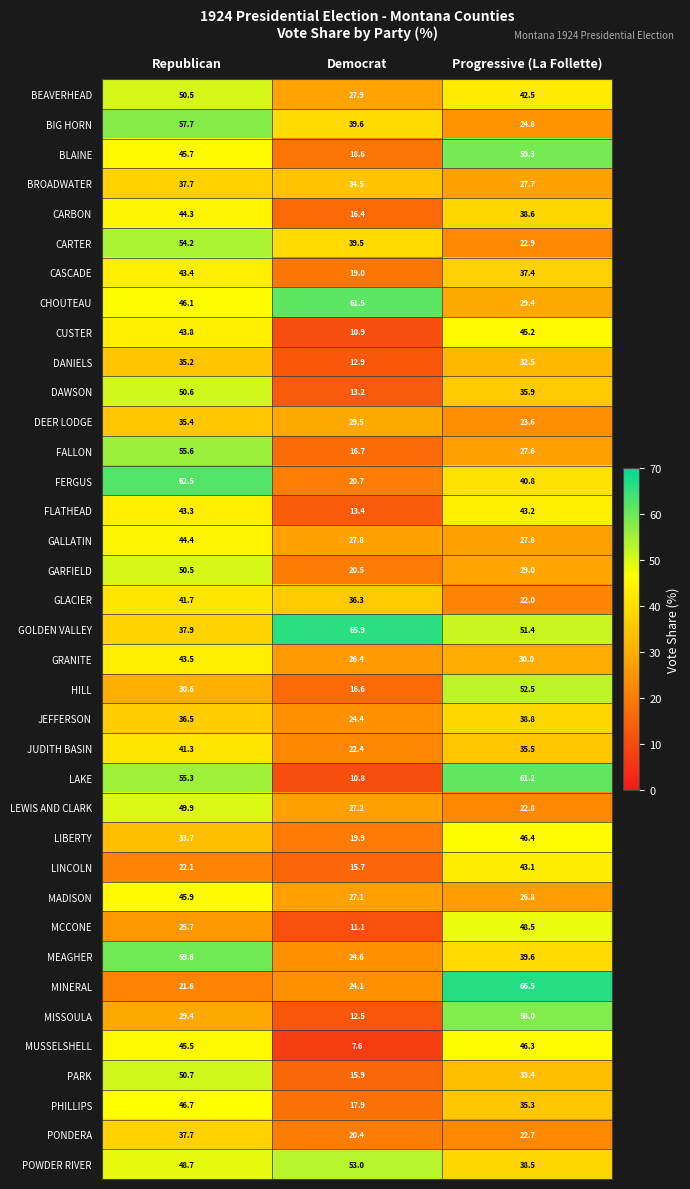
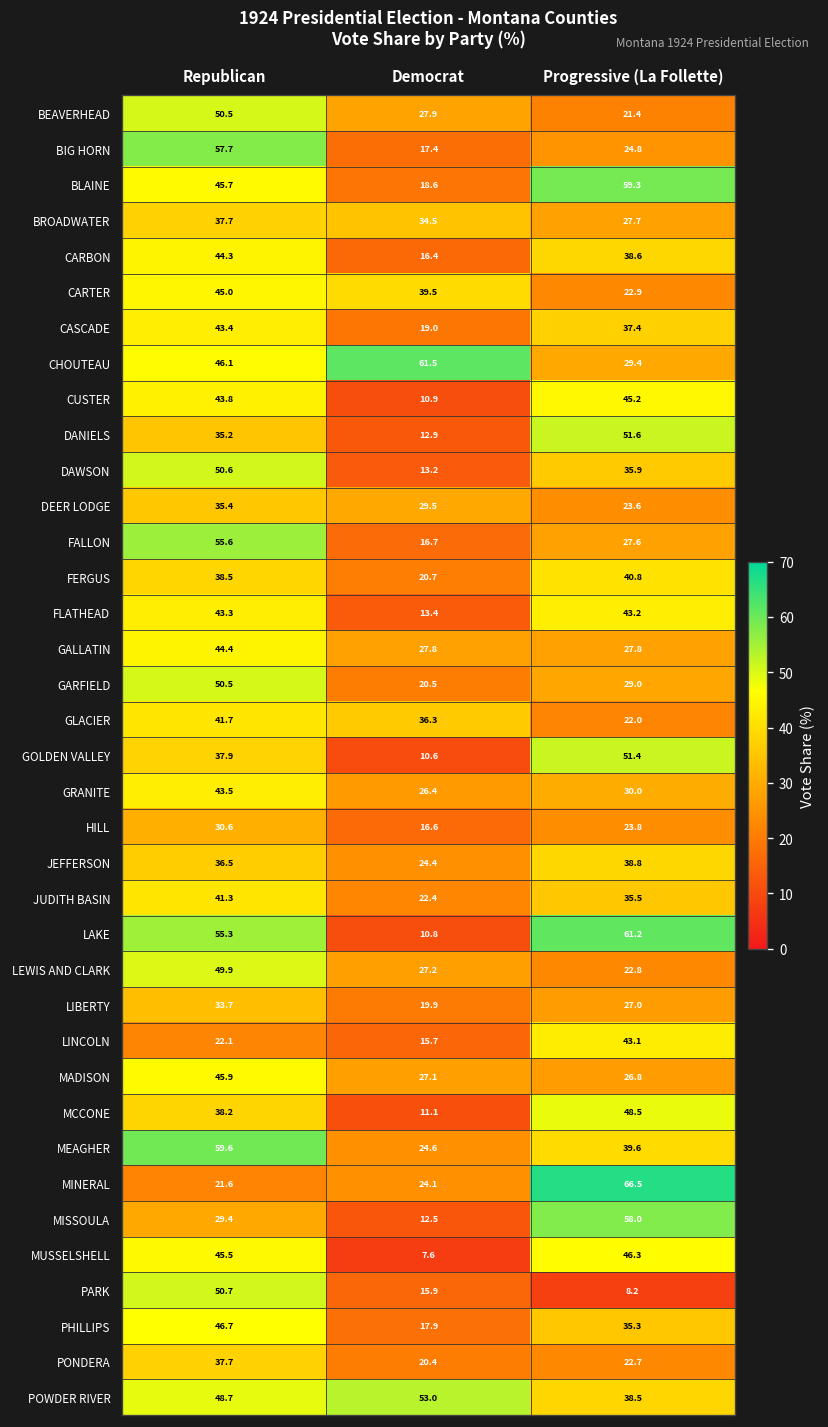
  {
    "BEAVERHEAD": {
      "Republican": 50.5,
      "Democrat": 27.9,
-     "Progressive (La Follette)": 42.5
+     "Progressive (La Follette)": 21.4
    },
    "BIG HORN": {
      "Republican": 57.7,
-     "Democrat": 39.6,
+     "Democrat": 17.4,
      "Progressive (La Follette)": 24.8
    },
    "BLAINE": {
      "Republican": 45.7,
      "Democrat": 18.6,
      "Progressive (La Follette)": 59.3
    },
    "BROADWATER": {
      "Republican": 37.7,
      "Democrat": 34.5,
      "Progressive (La Follette)": 27.7
    },
    "CARBON": {
      "Republican": 44.3,
      "Democrat": 16.4,
      "Progressive (La Follette)": 38.6
    },
    "CARTER": {
-     "Republican": 54.2,
+     "Republican": 45.0,
      "Democrat": 39.5,
      "Progressive (La Follette)": 22.9
    },
    "CASCADE": {
      "Republican": 43.4,
      "Democrat": 19.0,
      "Progressive (La Follette)": 37.4
    },
    "CHOUTEAU": {
      "Republican": 46.1,
      "Democrat": 61.5,
      "Progressive (La Follette)": 29.4
    },
    "CUSTER": {
      "Republican": 43.8,
      "Democrat": 10.9,
      "Progressive (La Follette)": 45.2
    },
    "DANIELS": {
      "Republican": 35.2,
      "Democrat": 12.9,
-     "Progressive (La Follette)": 32.5
+     "Progressive (La Follette)": 51.6
    },
    "DAWSON": {
      "Republican": 50.6,
      "Democrat": 13.2,
      "Progressive (La Follette)": 35.9
    },
    "DEER LODGE": {
      "Republican": 35.4,
      "Democrat": 29.5,
      "Progressive (La Follette)": 23.6
    },
    "FALLON": {
      "Republican": 55.6,
      "Democrat": 16.7,
      "Progressive (La Follette)": 27.6
    },
    "FERGUS": {
-     "Republican": 62.5,
+     "Republican": 38.5,
      "Democrat": 20.7,
      "Progressive (La Follette)": 40.8
    },
    "FLATHEAD": {
      "Republican": 43.3,
      "Democrat": 13.4,
      "Progressive (La Follette)": 43.2
    },
    "GALLATIN": {
      "Republican": 44.4,
      "Democrat": 27.8,
      "Progressive (La Follette)": 27.8
    },
    "GARFIELD": {
      "Republican": 50.5,
      "Democrat": 20.5,
      "Progressive (La Follette)": 29.0
    },
    "GLACIER": {
      "Republican": 41.7,
      "Democrat": 36.3,
      "Progressive (La Follette)": 22.0
    },
    "GOLDEN VALLEY": {
      "Republican": 37.9,
-     "Democrat": 65.9,
+     "Democrat": 10.6,
      "Progressive (La Follette)": 51.4
    },
    "GRANITE": {
      "Republican": 43.5,
      "Democrat": 26.4,
      "Progressive (La Follette)": 30.0
    },
    "HILL": {
      "Republican": 30.6,
      "Democrat": 16.6,
-     "Progressive (La Follette)": 52.5
+     "Progressive (La Follette)": 23.8
    },
    "JEFFERSON": {
      "Republican": 36.5,
      "Democrat": 24.4,
      "Progressive (La Follette)": 38.8
    },
    "JUDITH BASIN": {
      "Republican": 41.3,
      "Democrat": 22.4,
      "Progressive (La Follette)": 35.5
    },
    "LAKE": {
      "Republican": 55.3,
      "Democrat": 10.8,
      "Progressive (La Follette)": 61.2
    },
    "LEWIS AND CLARK": {
      "Republican": 49.9,
      "Democrat": 27.2,
      "Progressive (La Follette)": 22.8
    },
    "LIBERTY": {
      "Republican": 33.7,
      "Democrat": 19.9,
-     "Progressive (La Follette)": 46.4
+     "Progressive (La Follette)": 27.0
    },
    "LINCOLN": {
      "Republican": 22.1,
      "Democrat": 15.7,
      "Progressive (La Follette)": 43.1
    },
    "MADISON": {
      "Republican": 45.9,
      "Democrat": 27.1,
      "Progressive (La Follette)": 26.8
    },
    "MCCONE": {
-     "Republican": 25.7,
+     "Republican": 38.2,
      "Democrat": 11.1,
      "Progressive (La Follette)": 48.5
    },
    "MEAGHER": {
      "Republican": 59.6,
      "Democrat": 24.6,
      "Progressive (La Follette)": 39.6
    },
    "MINERAL": {
      "Republican": 21.6,
      "Democrat": 24.1,
      "Progressive (La Follette)": 66.5
    },
    "MISSOULA": {
      "Republican": 29.4,
      "Democrat": 12.5,
      "Progressive (La Follette)": 58.0
    },
    "MUSSELSHELL": {
      "Republican": 45.5,
      "Democrat": 7.6,
      "Progressive (La Follette)": 46.3
    },
    "PARK": {
      "Republican": 50.7,
      "Democrat": 15.9,
-     "Progressive (La Follette)": 33.4
+     "Progressive (La Follette)": 8.2
    },
    "PHILLIPS": {
      "Republican": 46.7,
      "Democrat": 17.9,
      "Progressive (La Follette)": 35.3
    },
    "PONDERA": {
      "Republican": 37.7,
      "Democrat": 20.4,
      "Progressive (La Follette)": 22.7
    },
    "POWDER RIVER": {
      "Republican": 48.7,
      "Democrat": 53.0,
      "Progressive (La Follette)": 38.5
    }
  }
